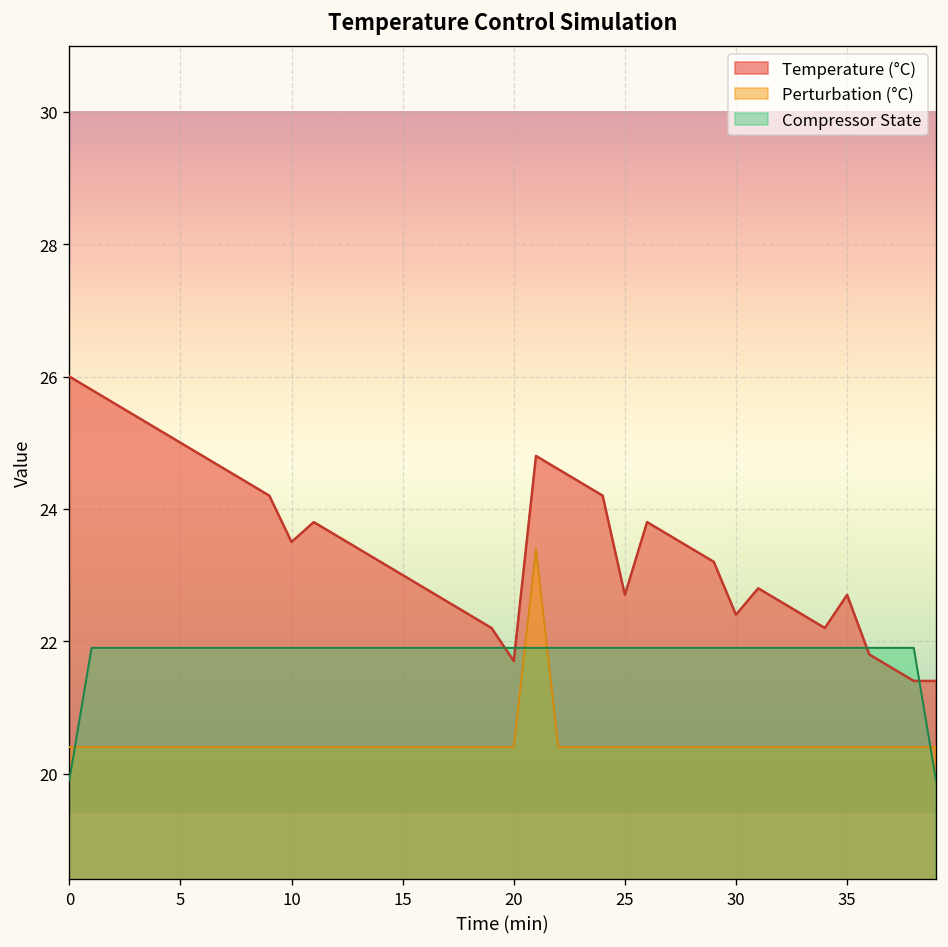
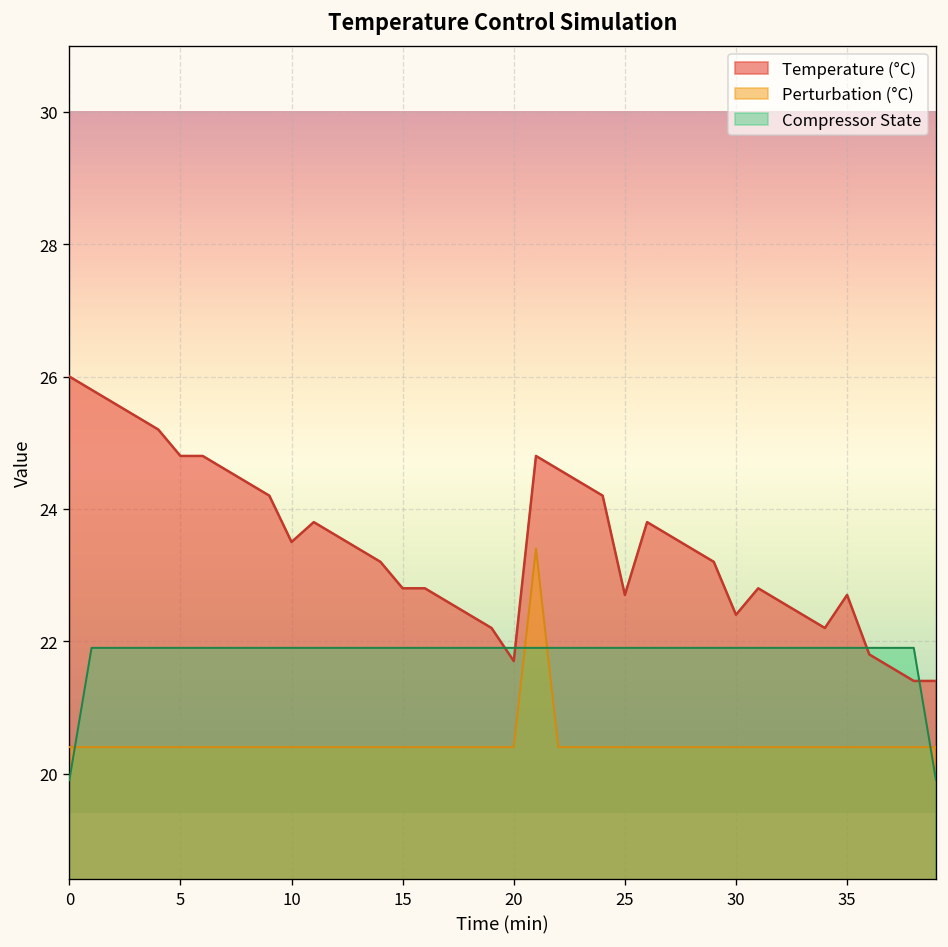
  {
    "Temperature (°C)": {
      "0": 26.0,
-     "5": 25.0,
+     "5": 24.8,
      "10": 23.5,
-     "15": 23.0,
+     "15": 22.8,
      "20": 21.7,
      "25": 22.7,
      "30": 22.4,
      "35": 22.7
    },
    "Perturbation (°C)": {
      "0": 20.4,
      "5": 20.4,
      "10": 20.4,
      "15": 20.4,
      "20": 20.4,
      "25": 20.4,
      "30": 20.4,
      "35": 20.4
    },
    "Compressor State": {
      "0": 19.9,
      "5": 21.9,
      "10": 21.9,
      "15": 21.9,
      "20": 21.9,
      "25": 21.9,
      "30": 21.9,
      "35": 21.9
    }
  }
